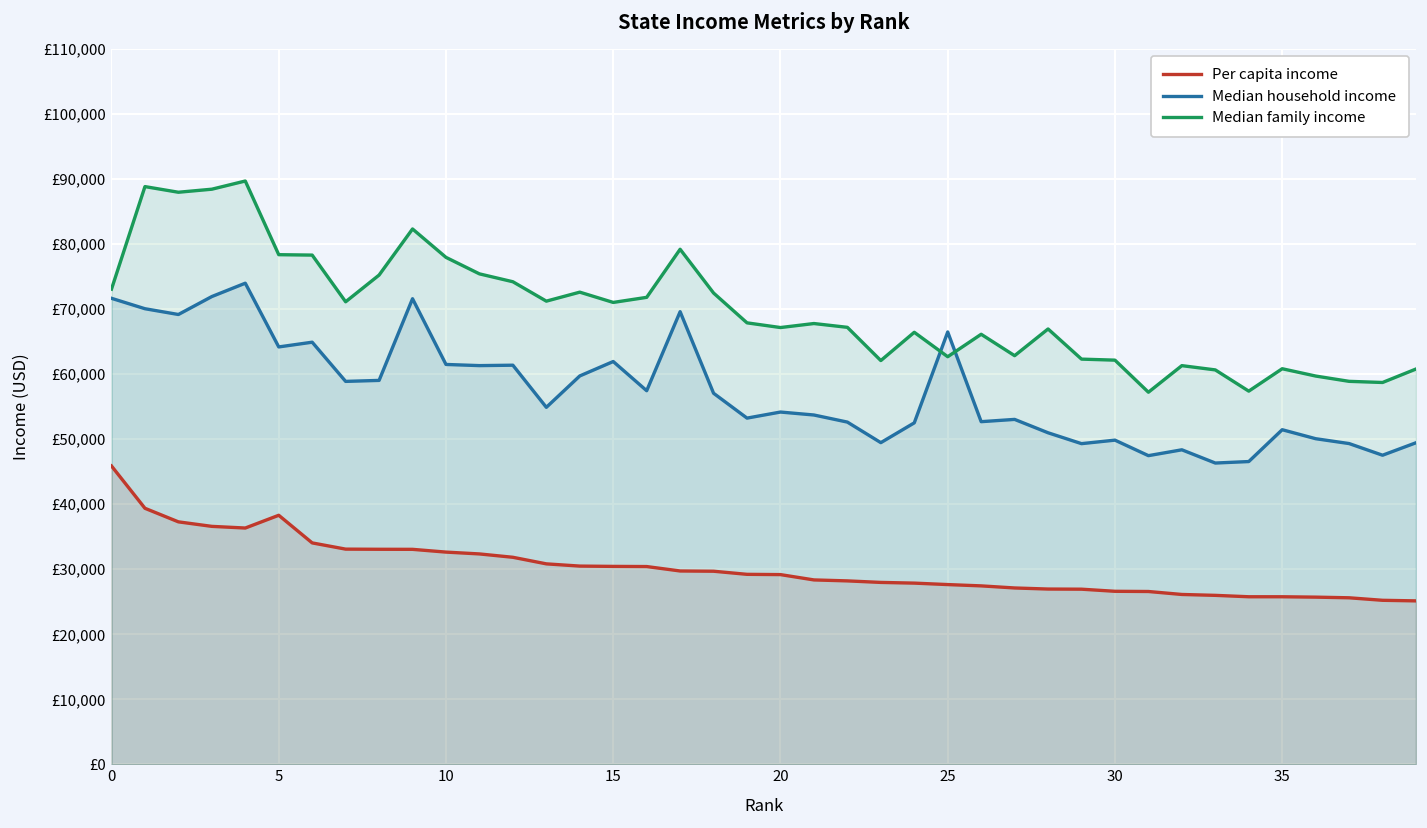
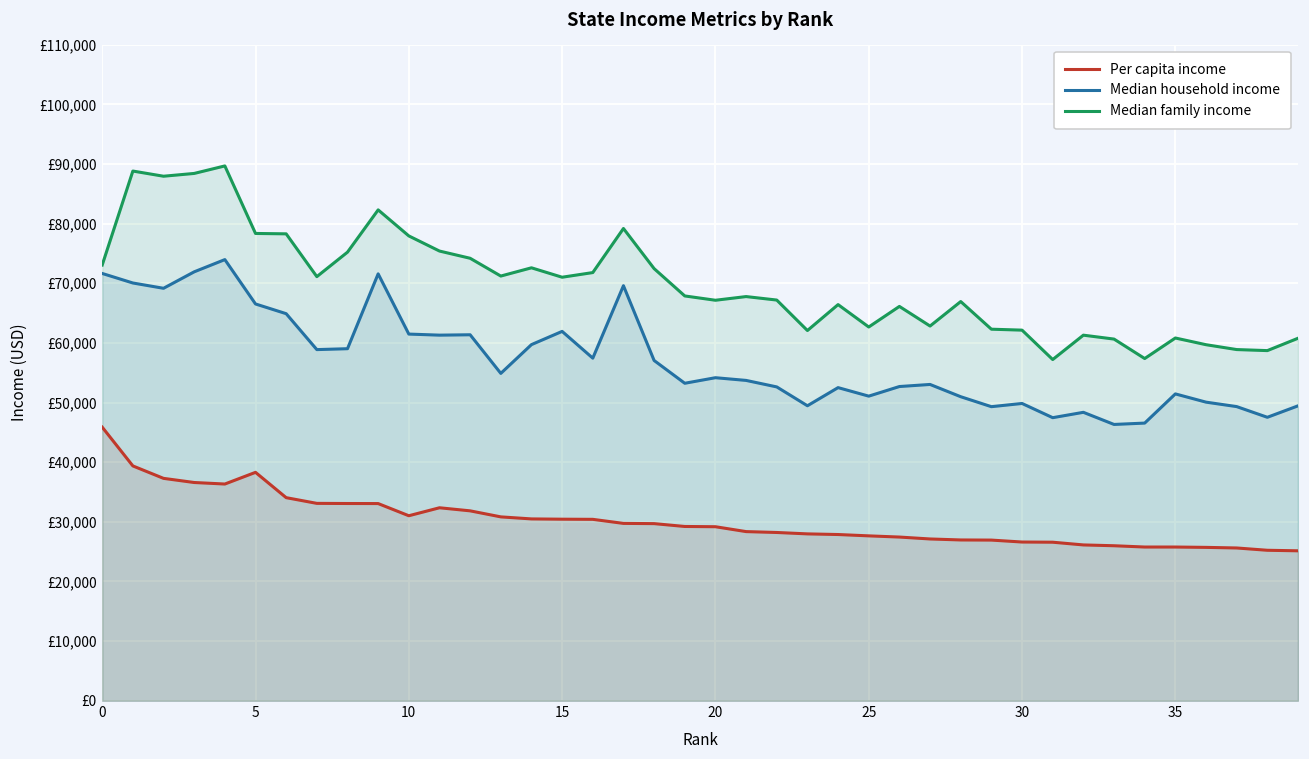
  {
    "Per capita income": {
      "0": "£46,000",
      "5": "£38,000",
-     "10": "£33,000",
+     "10": "£31,000",
      "15": "£30,000",
      "20": "£29,000",
      "25": "£28,000",
      "30": "£27,000",
      "35": "£26,000"
    },
    "Median household income": {
      "0": "£72,000",
-     "5": "£64,000",
+     "5": "£67,000",
      "10": "£61,000",
      "15": "£62,000",
      "20": "£54,000",
-     "25": "£66,000",
+     "25": "£51,000",
      "30": "£50,000",
      "35": "£51,000"
    },
    "Median family income": {
      "0": "£73,000",
      "5": "£78,000",
      "10": "£78,000",
      "15": "£71,000",
      "20": "£67,000",
      "25": "£63,000",
      "30": "£62,000",
      "35": "£61,000"
    }
  }
